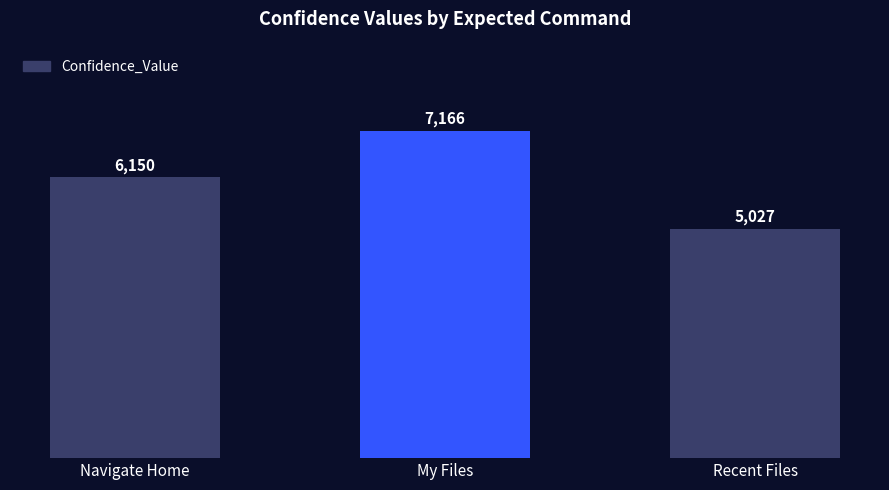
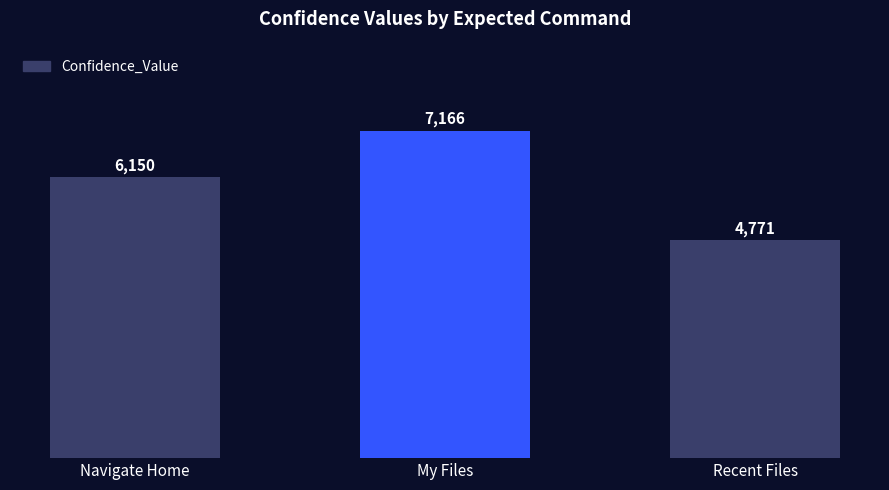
  {
    "Navigate Home": "6,150",
    "My Files": "7,166",
-   "Recent Files": "5,027"
+   "Recent Files": "4,771"
  }
